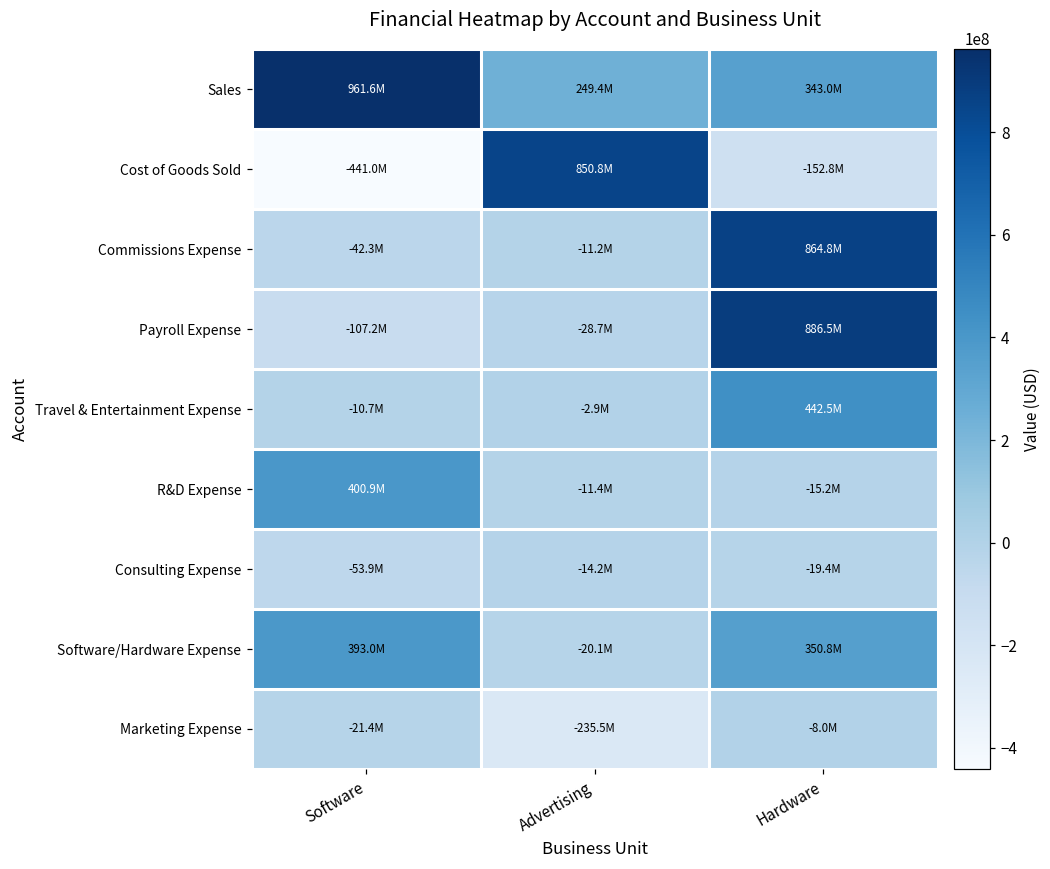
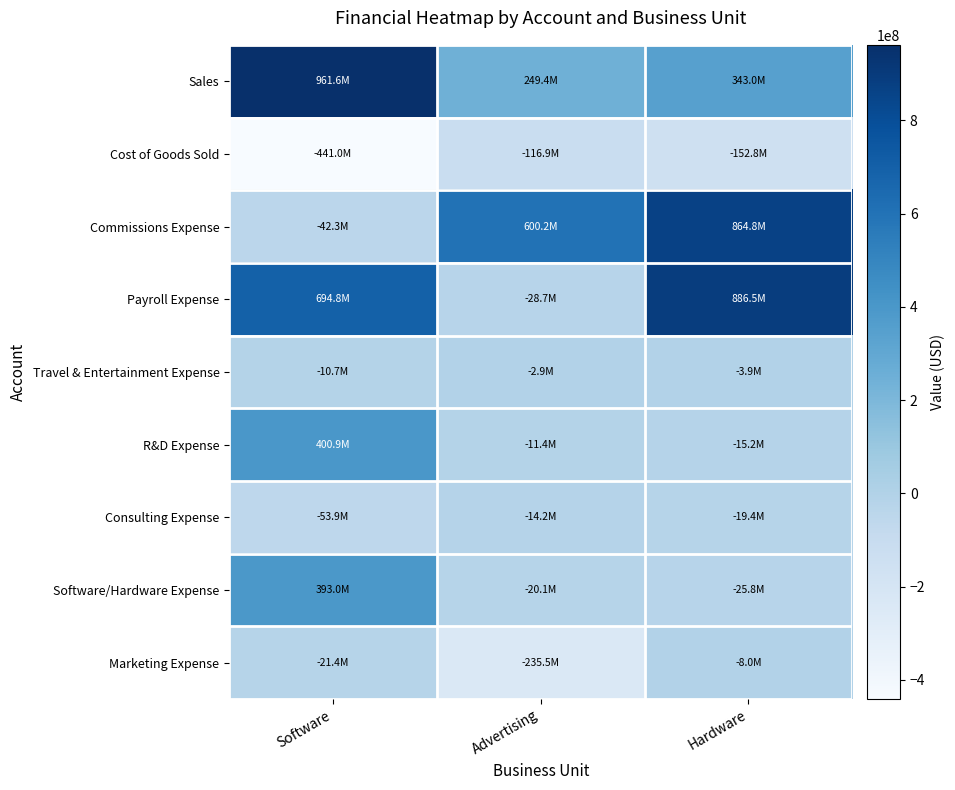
  {
    "Cost of Goods Sold": {
-     "Advertising": "850.8M"
+     "Advertising": "-116.9M"
    },
    "Commissions Expense": {
-     "Advertising": "-11.2M"
+     "Advertising": "600.2M"
    },
    "Payroll Expense": {
-     "Software": "-107.2M"
+     "Software": "694.8M"
    },
    "Travel & Entertainment Expense": {
-     "Hardware": "442.5M"
+     "Hardware": "-3.9M"
    },
    "Software/Hardware Expense": {
-     "Hardware": "350.8M"
+     "Hardware": "-25.8M"
    }
  }
